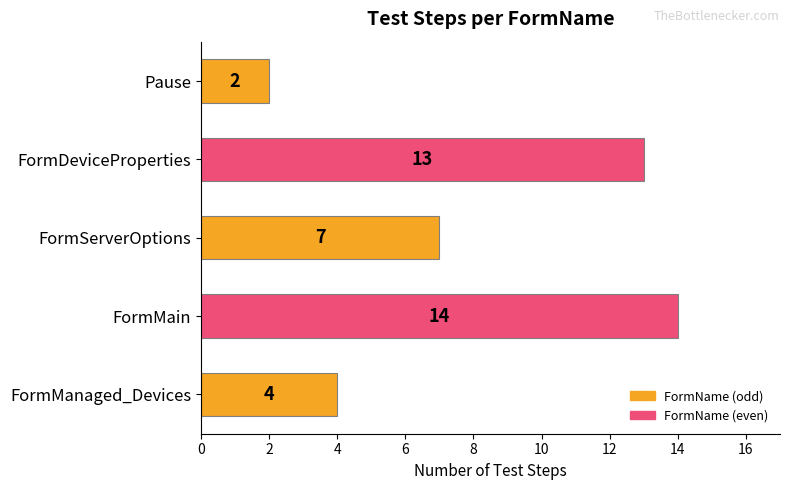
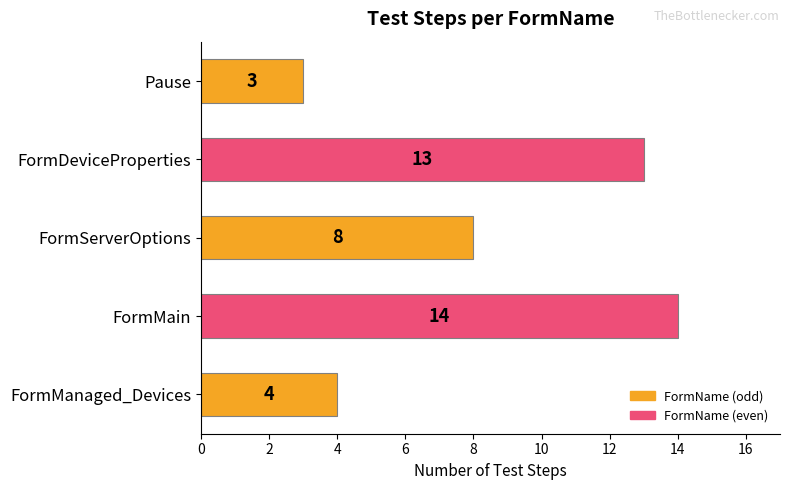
  {
-   "Pause": 2,
+   "Pause": 3,
    "FormDeviceProperties": 13,
-   "FormServerOptions": 7,
+   "FormServerOptions": 8,
    "FormMain": 14,
    "FormManaged_Devices": 4
  }
